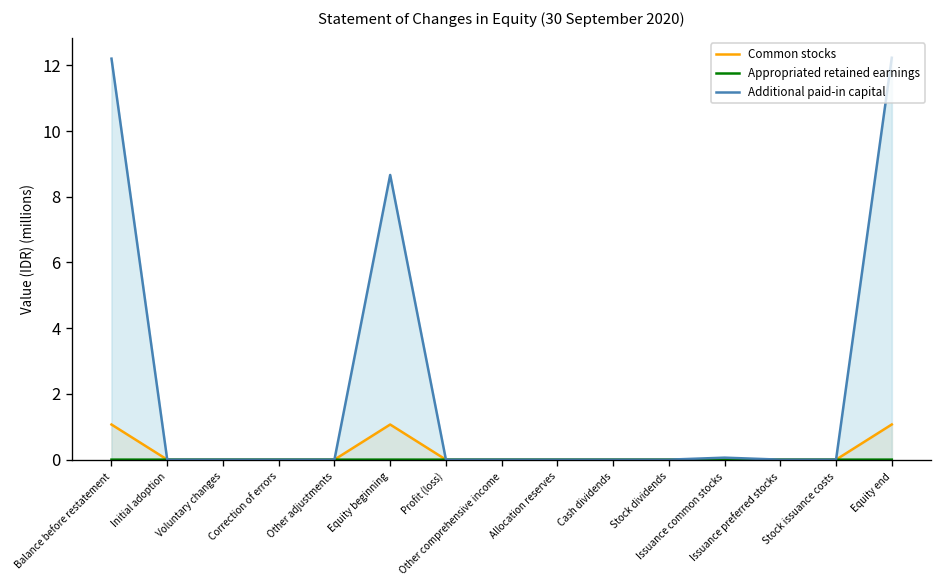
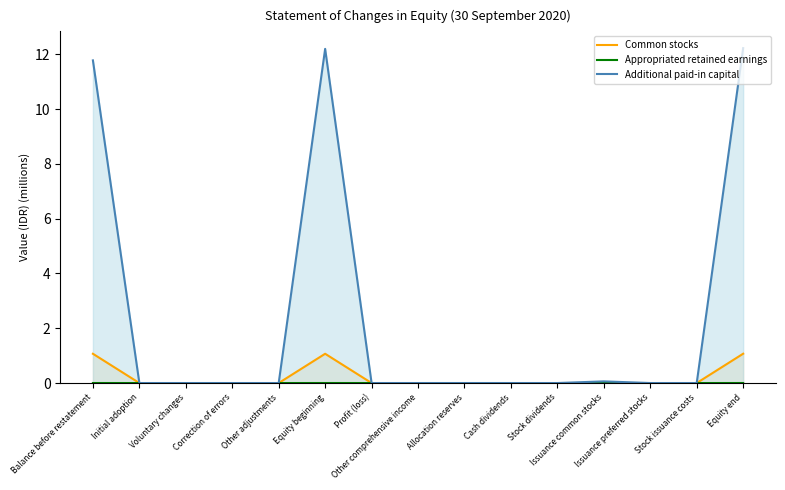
  {
    "Common stocks": {
      "Balance before restatement": 1.1,
      "Equity beginning": 1.1,
      "Equity end": 1.1
    },
    "Appropriated retained earnings": {
      "Balance before restatement": 0.0,
      "Equity beginning": 0.0,
      "Equity end": 0.0
    },
    "Additional paid-in capital": {
-     "Balance before restatement": 12.2,
-     "Equity beginning": 8.7
+     "Balance before restatement": 11.8,
+     "Equity beginning": 12.2
    }
  }
